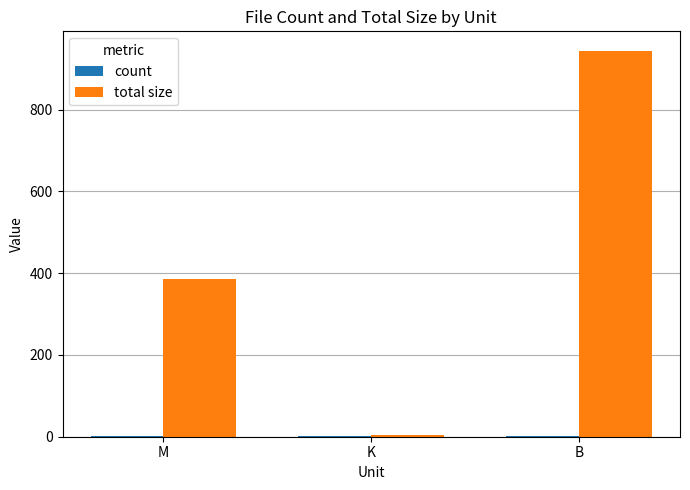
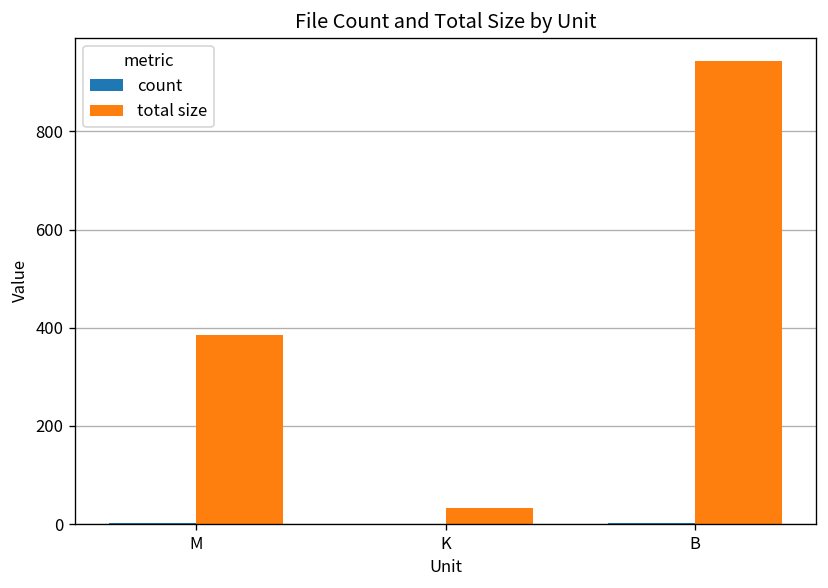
  {
    "total size": {
      "M": 390,
-     "K": 0,
+     "K": 30,
      "B": 940
    }
  }
